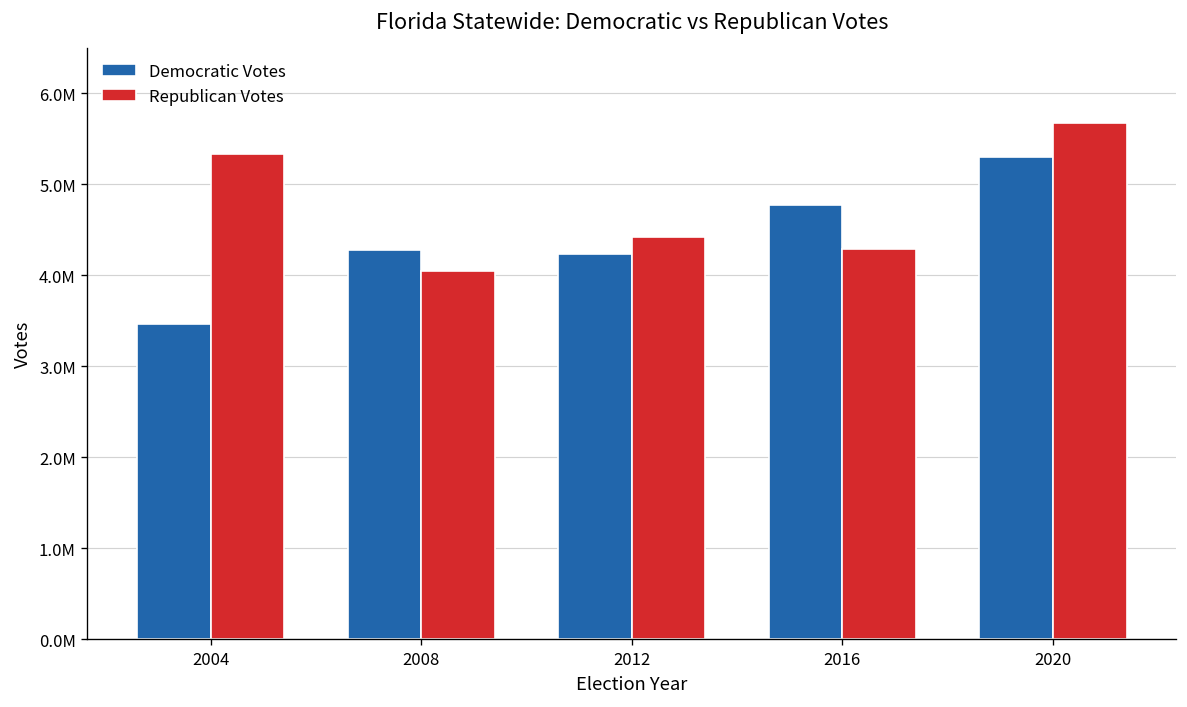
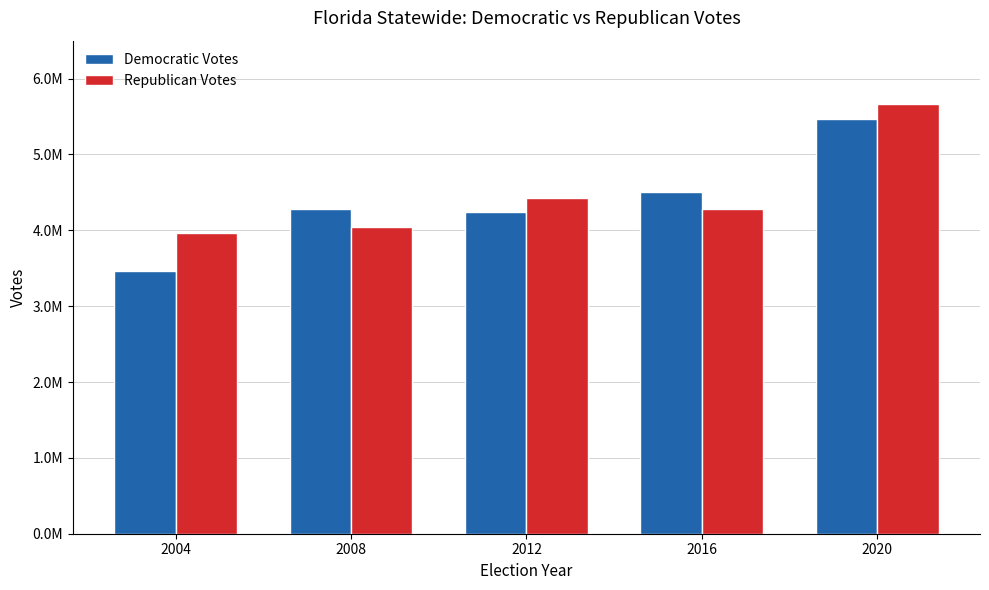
  {
    "Democratic Votes": {
      "2004": 3500000,
      "2008": 4300000,
      "2012": 4200000,
-     "2016": 4800000,
-     "2020": 5300000
+     "2016": 4500000,
+     "2020": 5500000
    },
    "Republican Votes": {
-     "2004": 5300000,
+     "2004": 4000000,
      "2008": 4000000,
      "2012": 4400000,
      "2016": 4300000,
      "2020": 5700000
    }
  }
